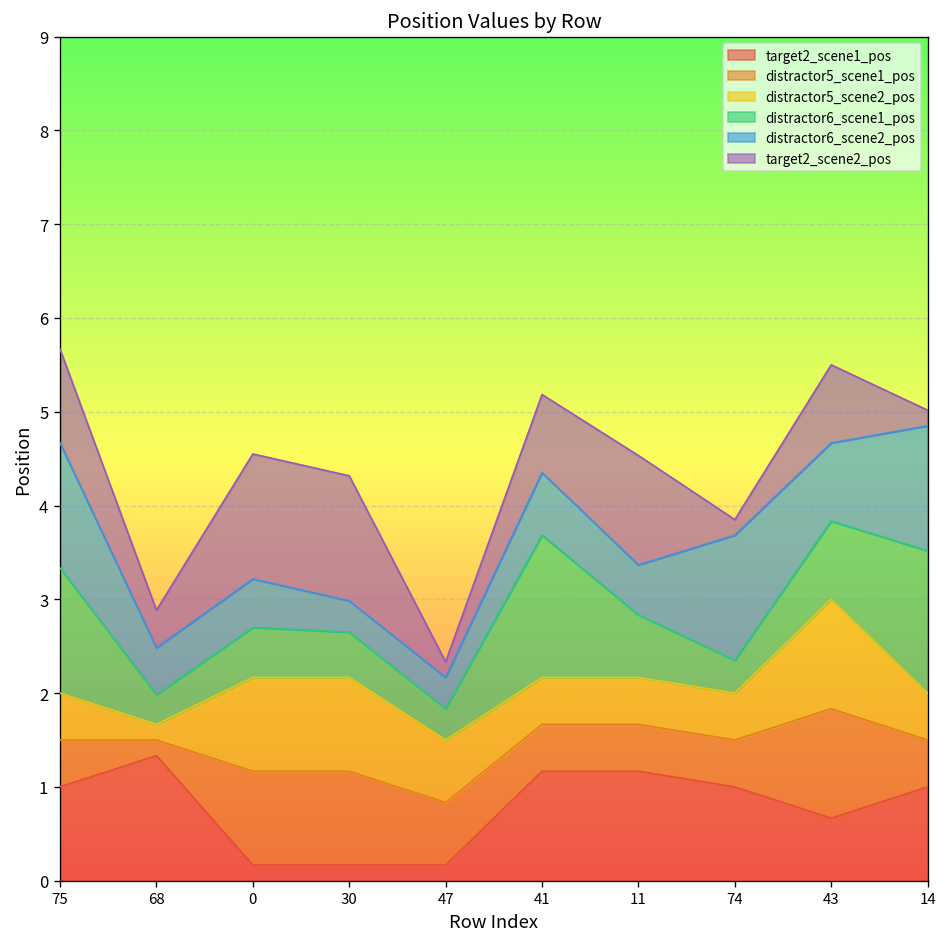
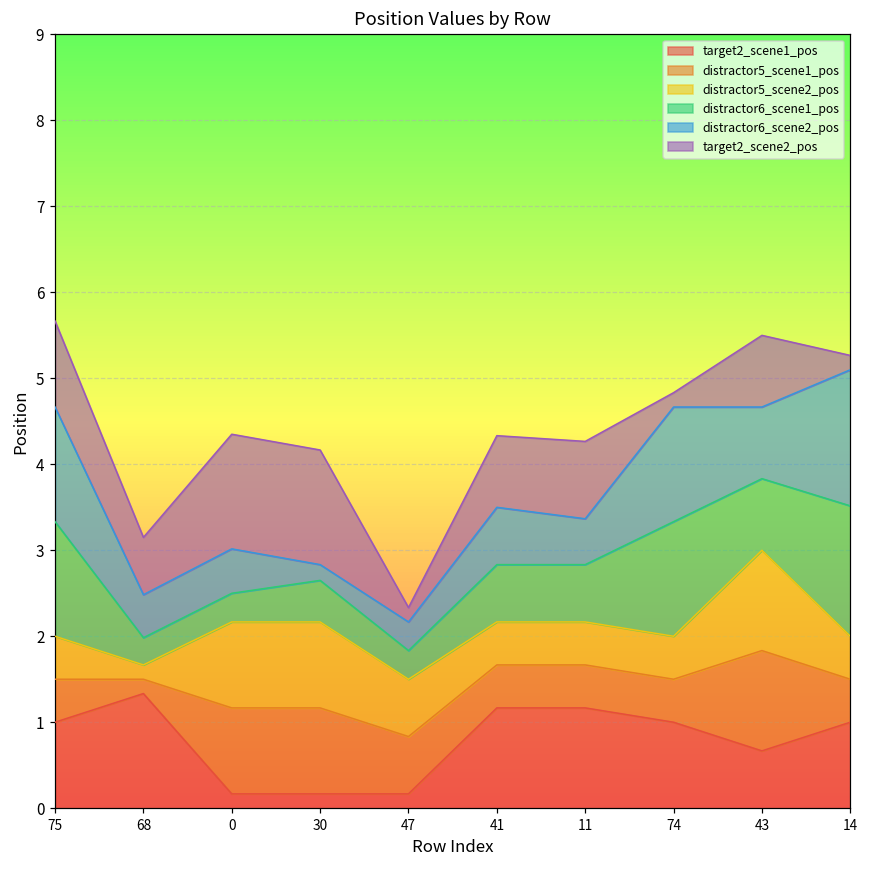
  {
    "distractor5_scene2_pos": {
      "75": 0.5,
      "68": 0.2,
      "0": 1.0,
      "30": 1.0,
      "47": 0.7,
      "41": 0.5,
      "11": 0.5,
      "74": 0.5,
      "43": 1.2,
      "14": 0.5
    },
    "distractor6_scene1_pos": {
      "75": 1.3,
      "68": 0.3,
-     "0": 0.5,
+     "0": 0.3,
      "30": 0.5,
      "47": 0.3,
-     "41": 1.5,
+     "41": 0.7,
      "11": 0.7,
-     "74": 0.4,
+     "74": 1.3,
      "43": 0.8,
      "14": 1.5
    },
    "distractor6_scene2_pos": {
      "75": 1.3,
      "68": 0.5,
      "0": 0.5,
-     "30": 0.3,
+     "30": 0.2,
      "47": 0.3,
      "41": 0.7,
      "11": 0.5,
      "74": 1.3,
      "43": 0.8,
-     "14": 1.3
+     "14": 1.6
    },
    "target2_scene2_pos": {
      "75": 1.0,
-     "68": 0.4,
+     "68": 0.7,
      "0": 1.3,
      "30": 1.3,
      "47": 0.2,
      "41": 0.8,
-     "11": 1.2,
+     "11": 0.9,
      "74": 0.2,
      "43": 0.8,
      "14": 0.2
    }
  }
